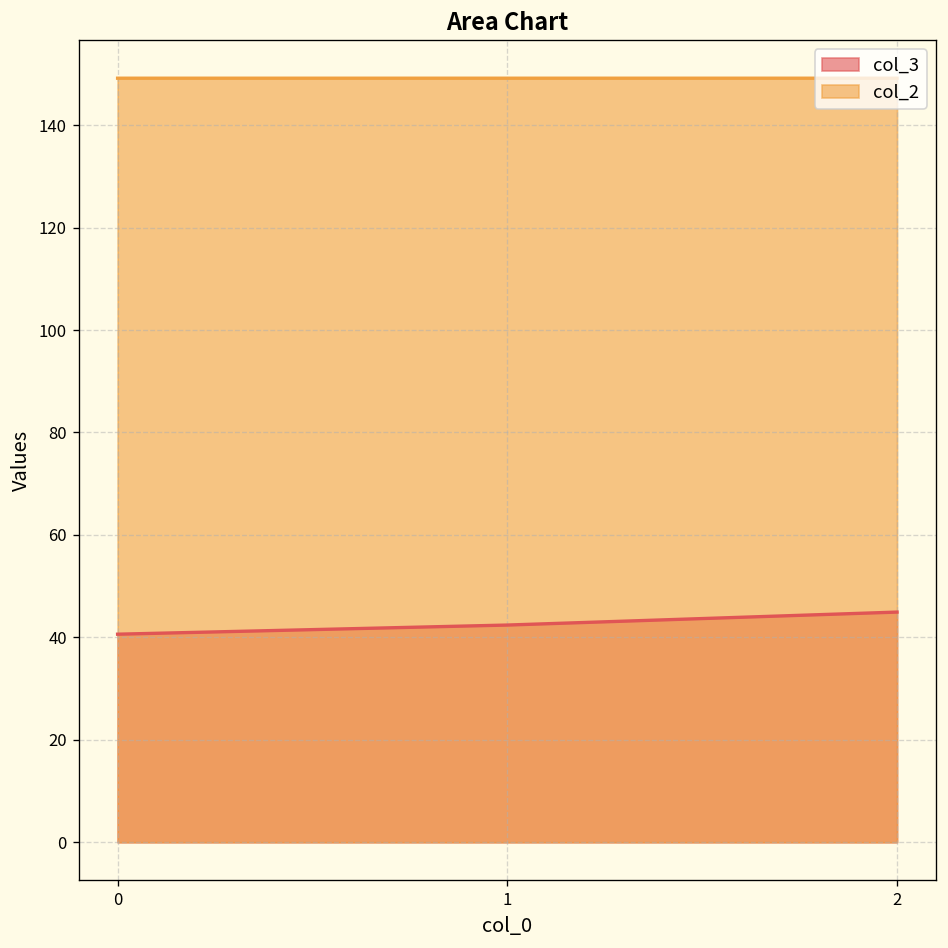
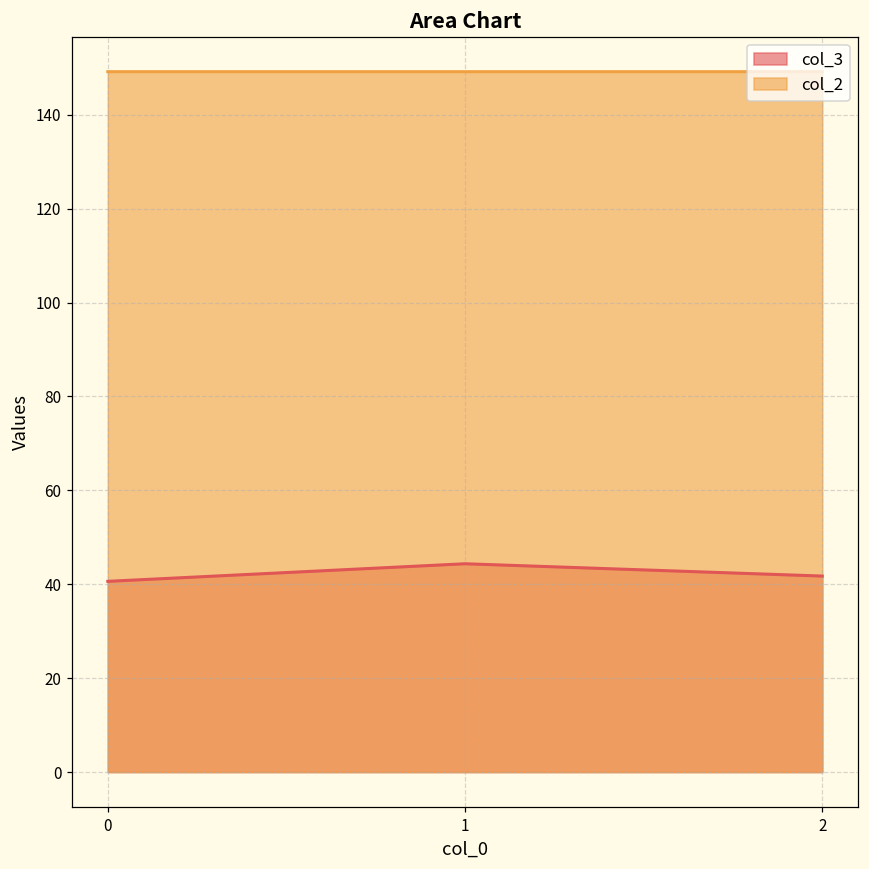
  {
    "col_3": {
      "0": 41,
-     "1": 42,
-     "2": 45
+     "1": 44,
+     "2": 42
    },
    "col_2": {
      "0": 149,
      "1": 149
    }
  }
